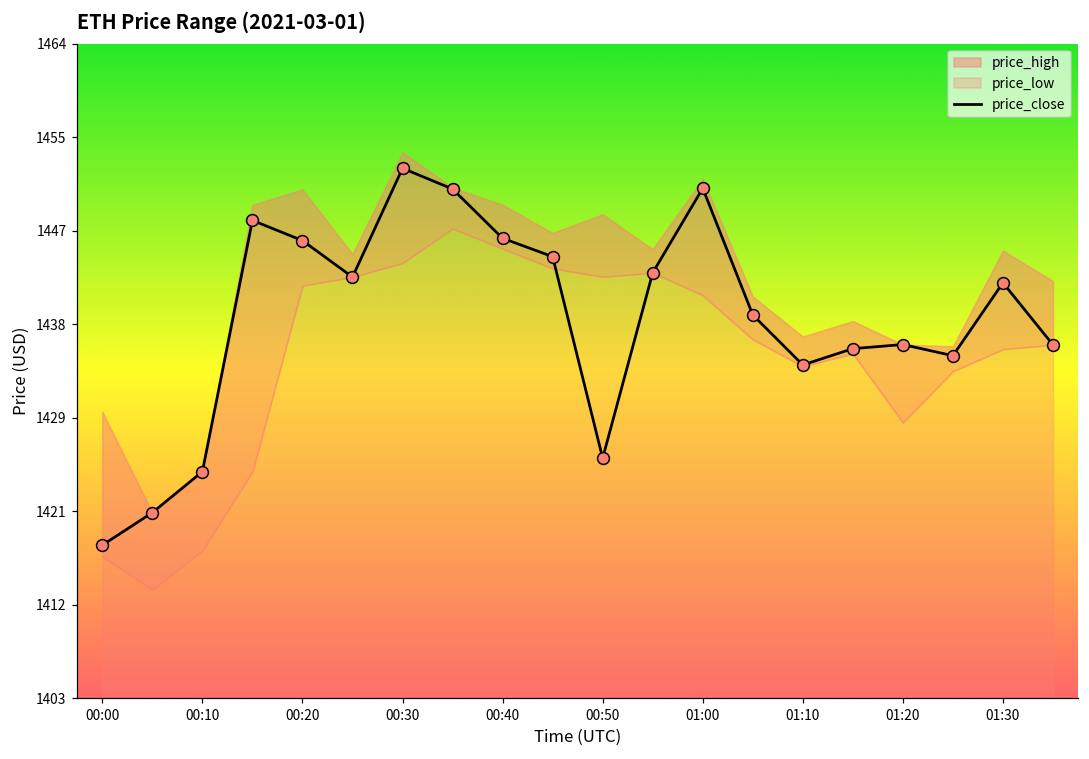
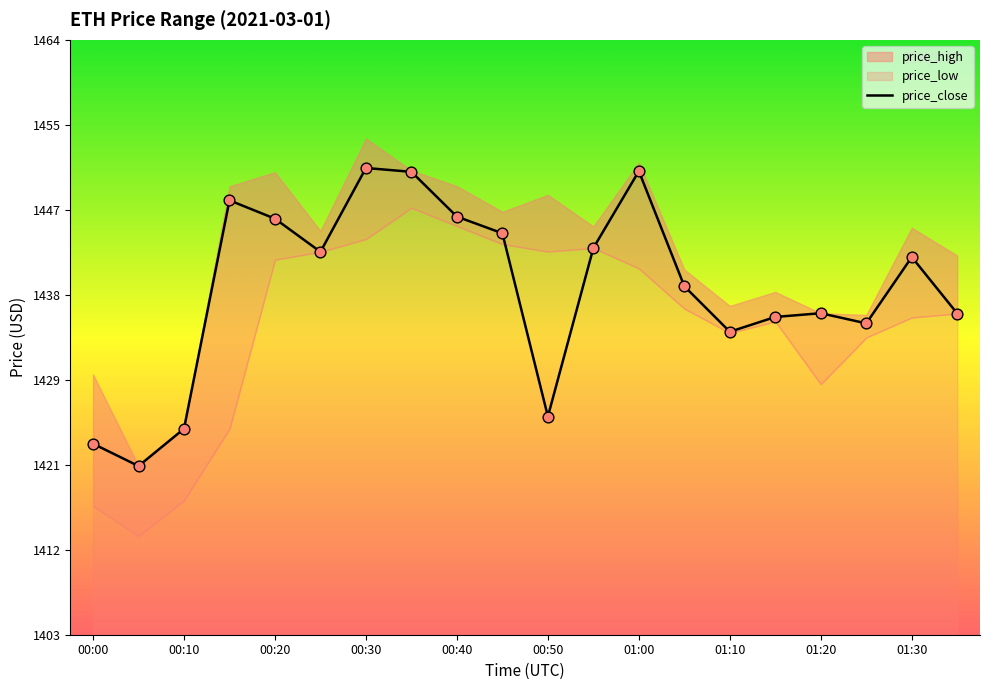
  {
    "price_close": {
-     "00:00": 1418,
+     "00:00": 1423,
      "00:20": 1446,
-     "00:30": 1452,
+     "00:30": 1451,
      "00:40": 1446,
      "00:50": 1426,
      "01:00": 1450,
      "01:30": 1442
    }
  }
